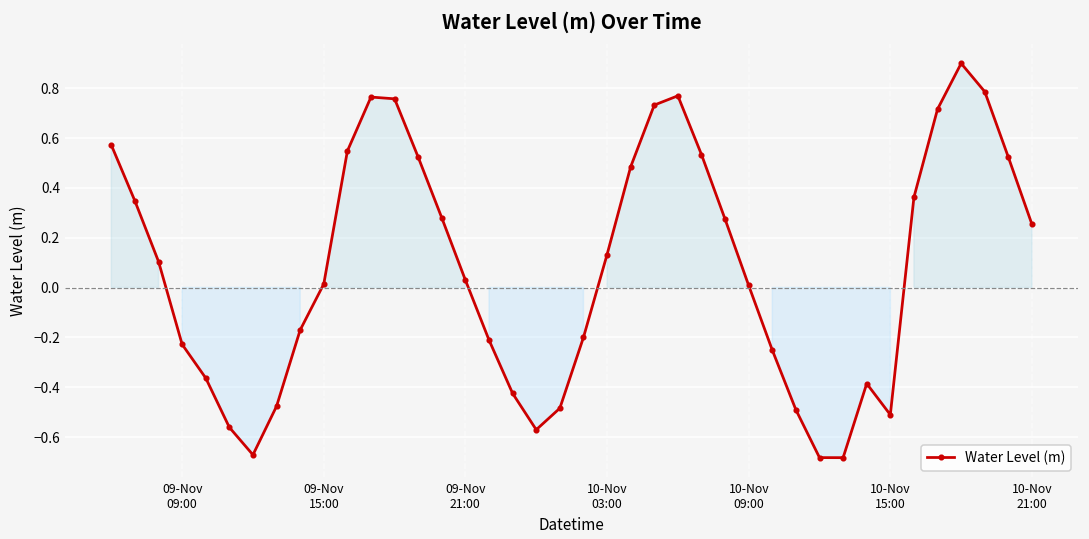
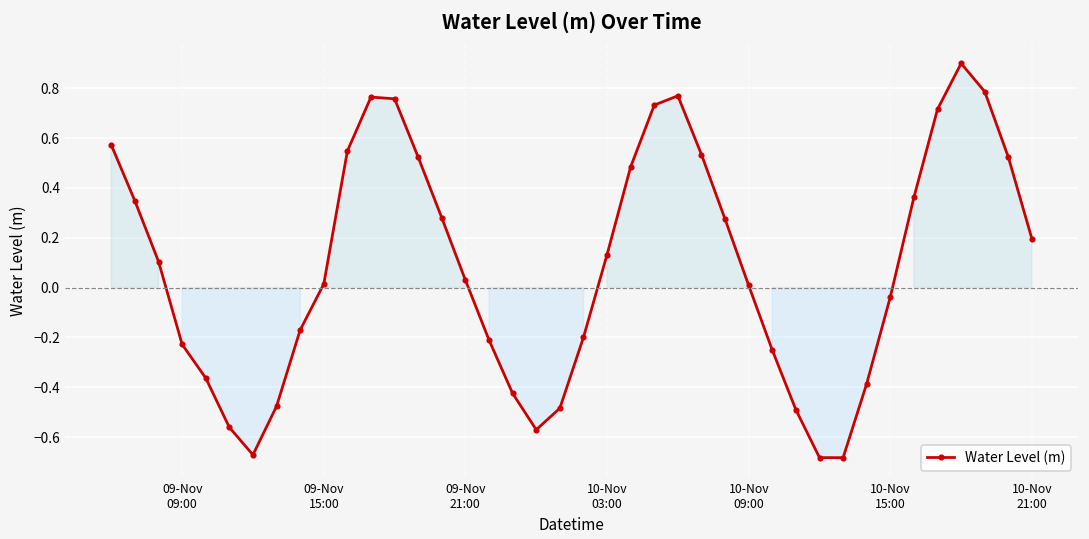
  {
    "09-Nov 09:00": -0.23,
    "09-Nov 15:00": 0.01,
    "09-Nov 21:00": 0.03,
    "10-Nov 03:00": 0.13,
    "10-Nov 09:00": 0.01,
-   "10-Nov 15:00": -0.51,
-   "10-Nov 21:00": 0.25
+   "10-Nov 15:00": -0.04,
+   "10-Nov 21:00": 0.19
  }
